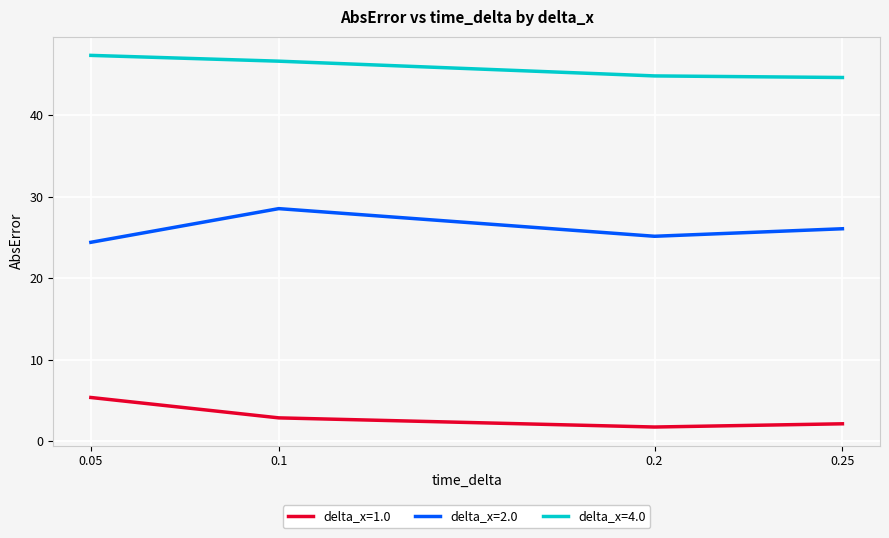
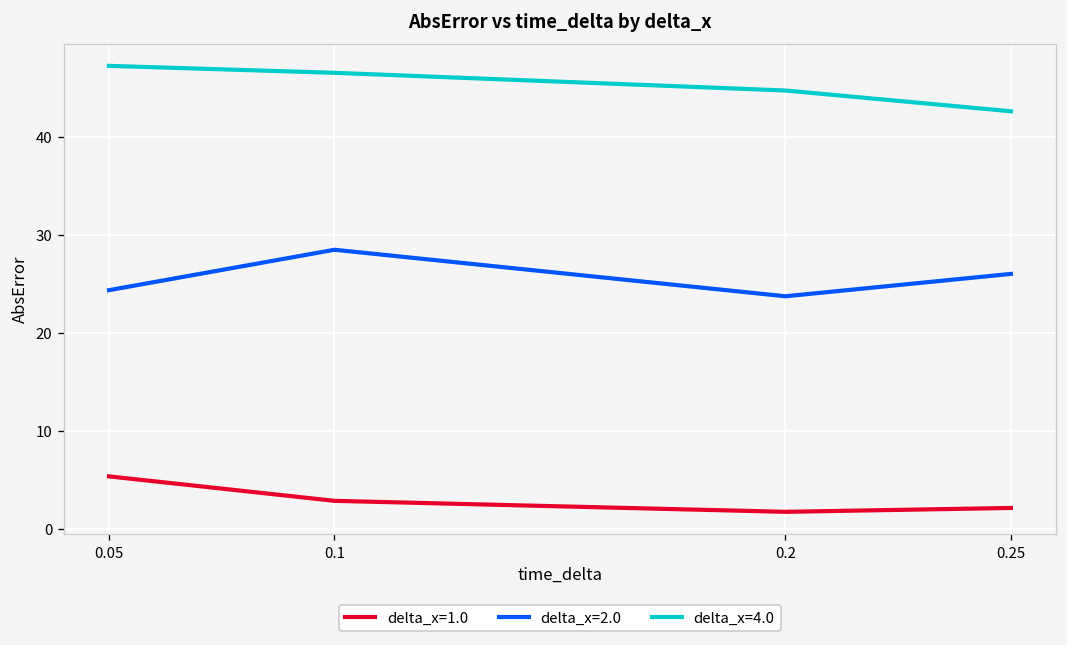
  {
    "delta_x=1.0": {
      "0.05": 5,
      "0.1": 3,
      "0.2": 2,
      "0.25": 2
    },
    "delta_x=2.0": {
      "0.05": 24,
      "0.1": 29,
-     "0.2": 25,
+     "0.2": 24,
      "0.25": 26
    },
    "delta_x=4.0": {
      "0.05": 47,
      "0.1": 47,
      "0.2": 45,
-     "0.25": 45
+     "0.25": 43
    }
  }
